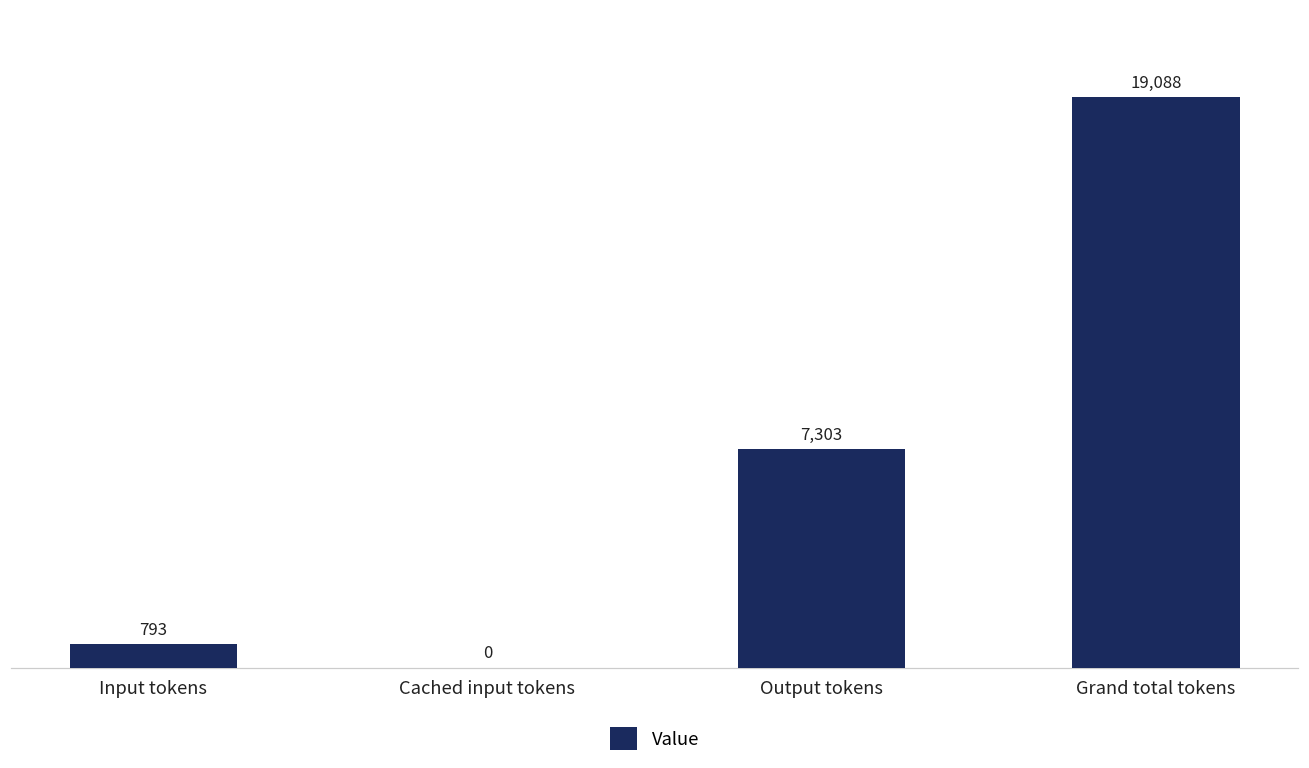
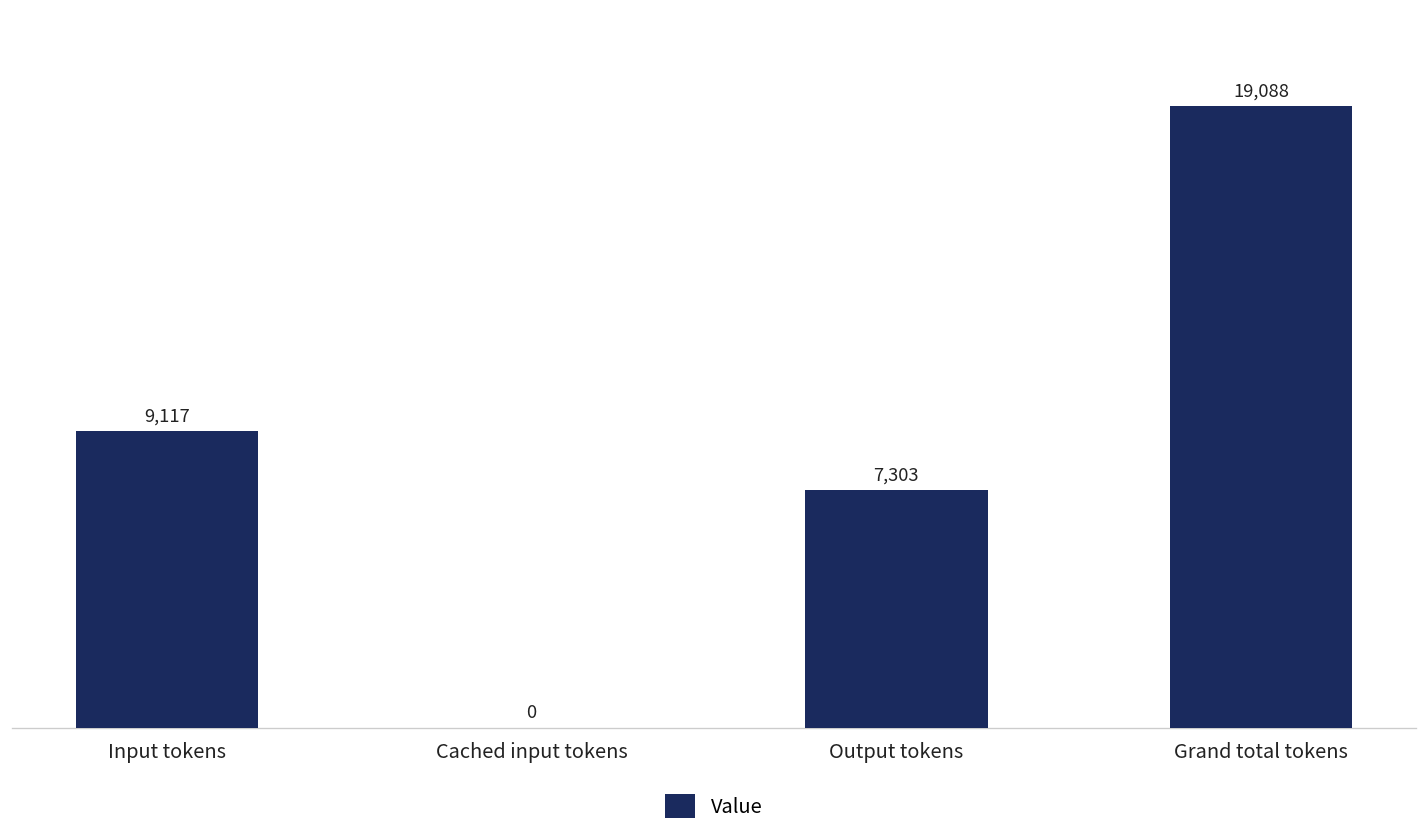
  {
-   "Input tokens": "793",
+   "Input tokens": "9,117",
    "Cached input tokens": "0",
    "Output tokens": "7,303",
    "Grand total tokens": "19,088"
  }
